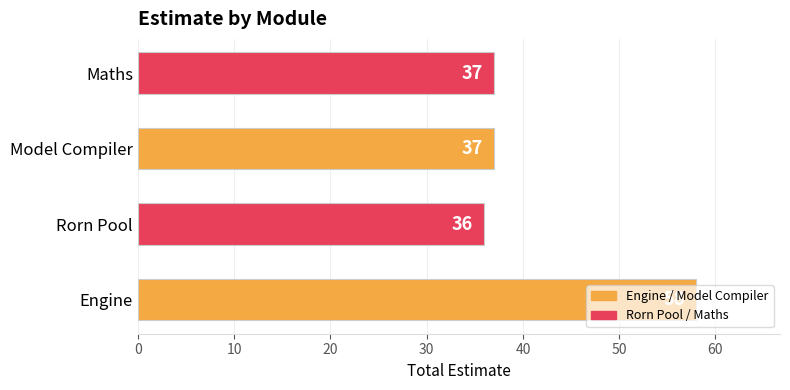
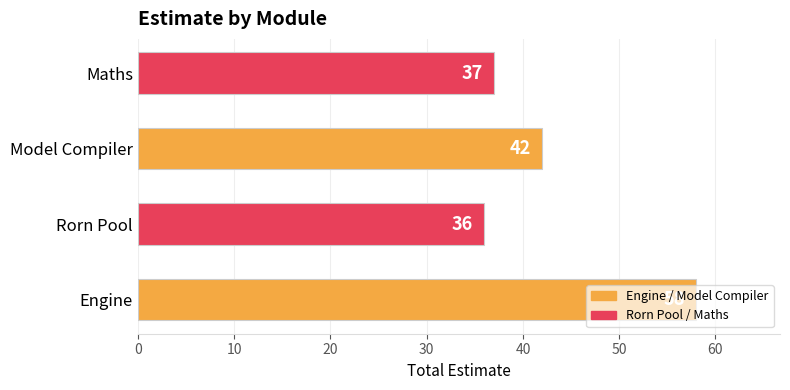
  {
    "Maths": 37,
-   "Model Compiler": 37,
+   "Model Compiler": 42,
    "Rorn Pool": 36
  }
